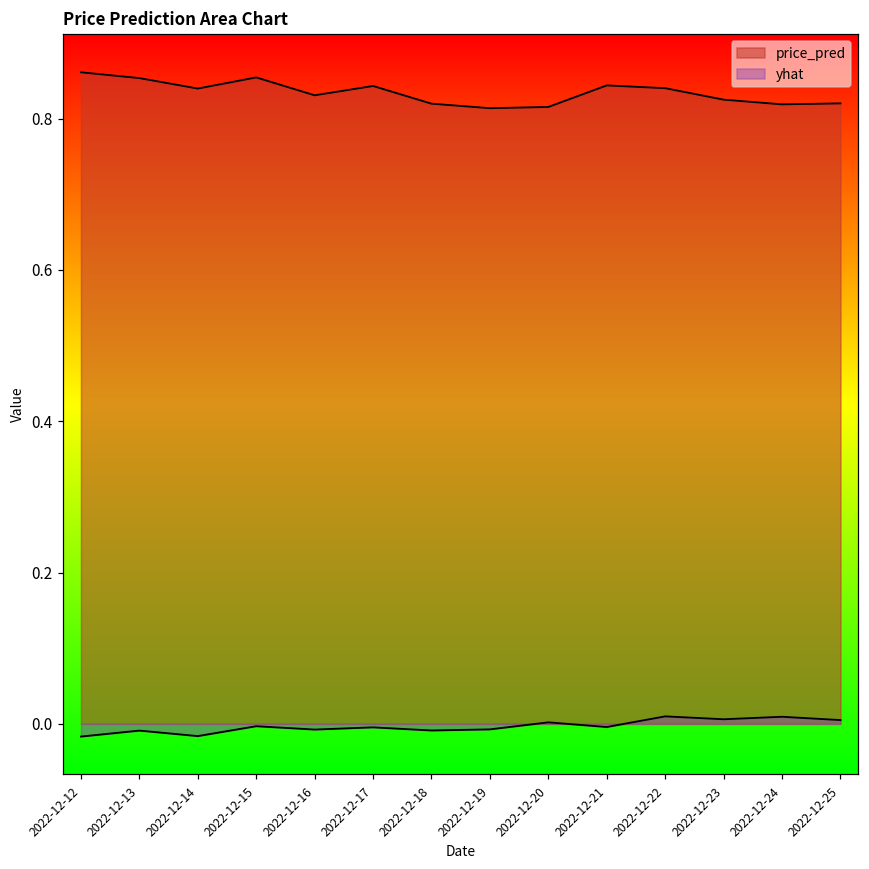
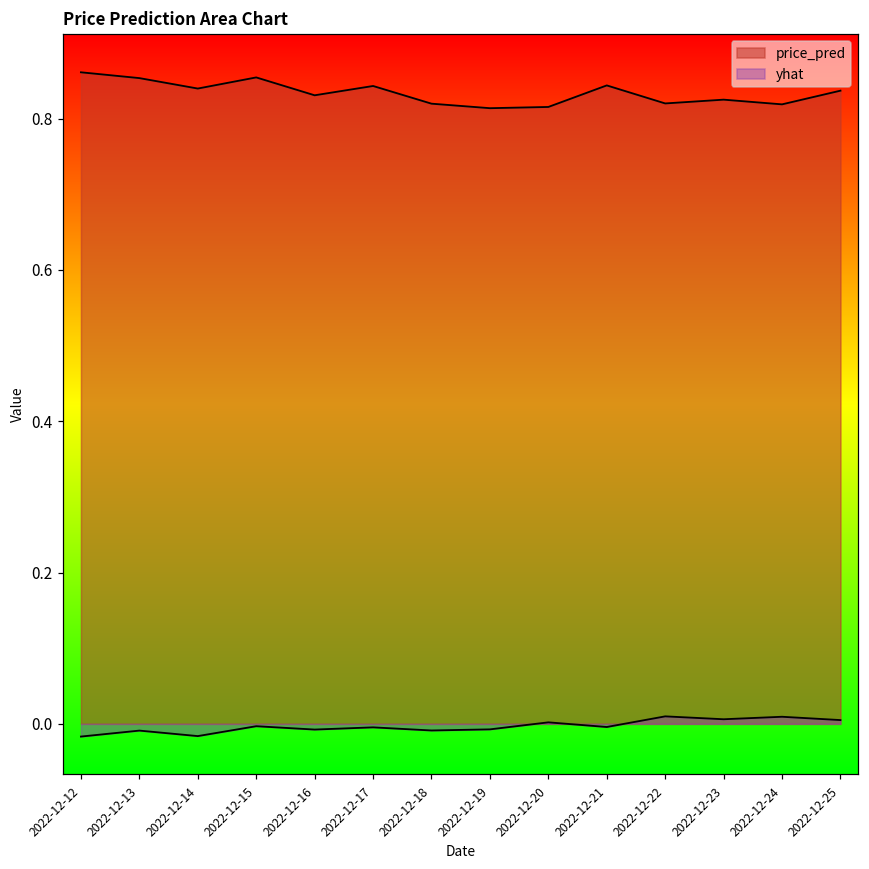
  {
    "price_pred": {
      "2022-12-12": 0.86,
      "2022-12-13": 0.85,
      "2022-12-14": 0.84,
      "2022-12-15": 0.85,
      "2022-12-16": 0.83,
      "2022-12-17": 0.84,
      "2022-12-18": 0.82,
      "2022-12-19": 0.81,
      "2022-12-20": 0.82,
      "2022-12-21": 0.84,
-     "2022-12-22": 0.84,
+     "2022-12-22": 0.82,
      "2022-12-23": 0.82,
      "2022-12-24": 0.82,
-     "2022-12-25": 0.82
+     "2022-12-25": 0.84
    }
  }
